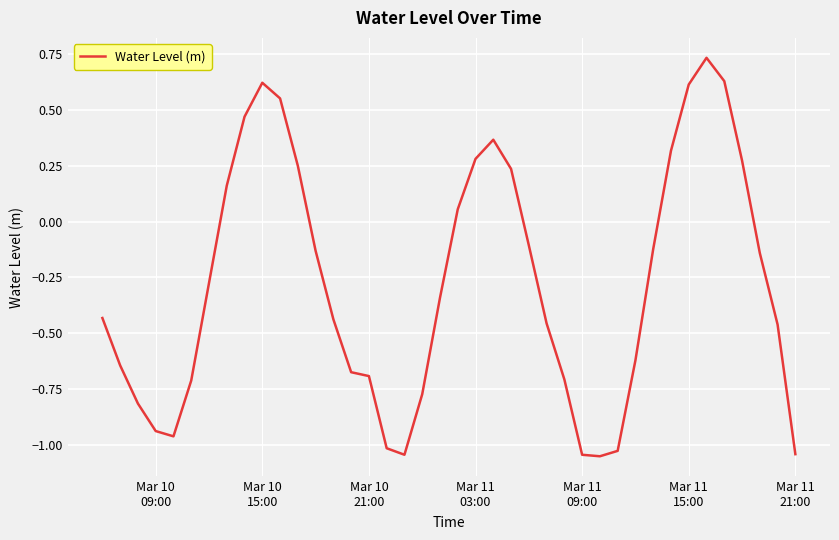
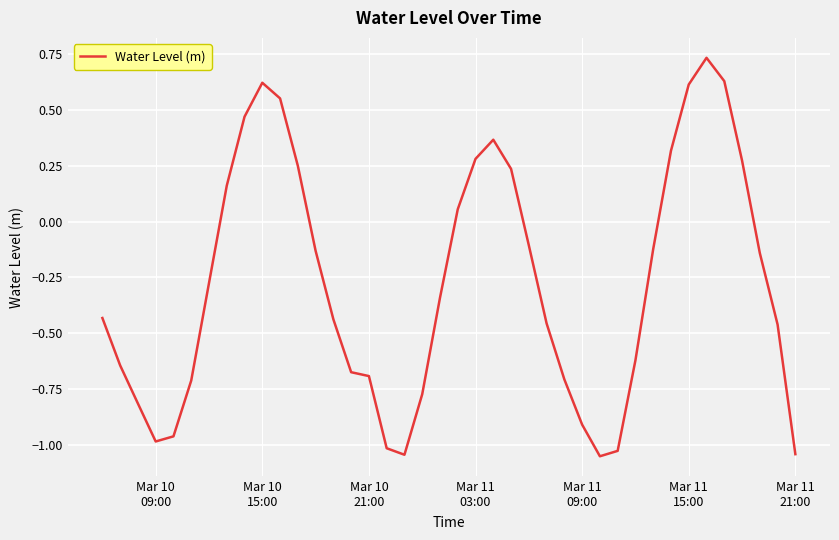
  {
-   "Mar 10 09:00": -0.94,
+   "Mar 10 09:00": -0.99,
    "Mar 10 15:00": 0.62,
    "Mar 10 21:00": -0.69,
    "Mar 11 03:00": 0.28,
-   "Mar 11 09:00": -1.04,
+   "Mar 11 09:00": -0.91,
    "Mar 11 15:00": 0.61,
    "Mar 11 21:00": -1.04
  }
